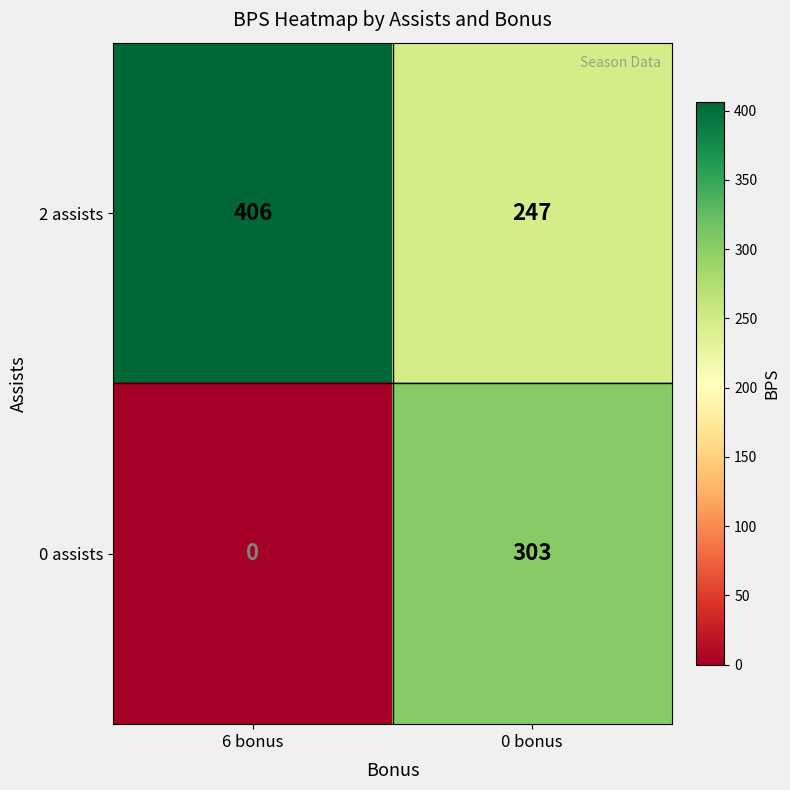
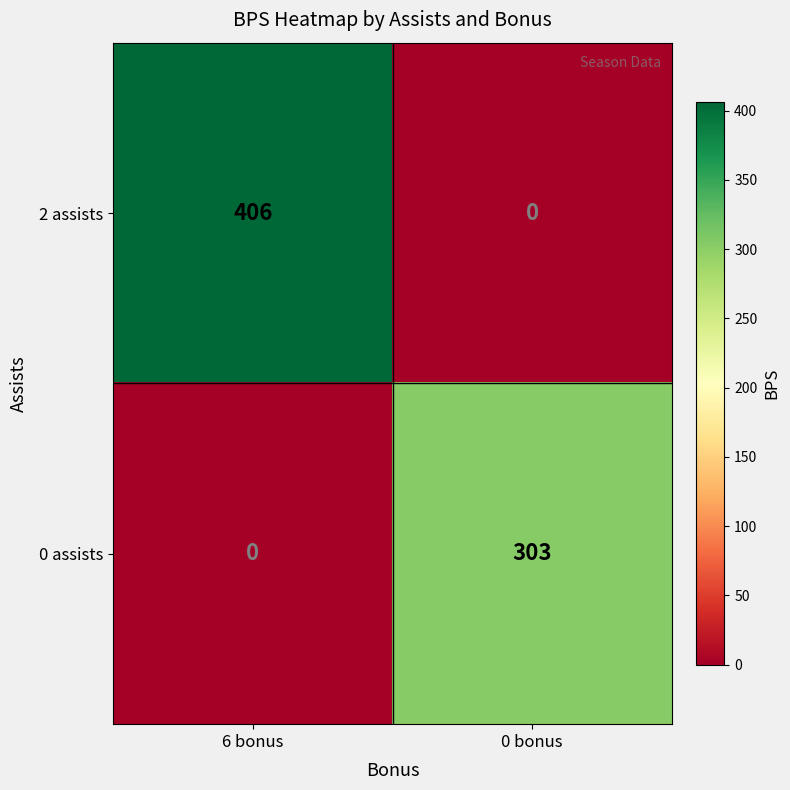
  {
    "2 assists": {
      "6 bonus": 406,
-     "0 bonus": 247
+     "0 bonus": 0
    },
    "0 assists": {
      "6 bonus": 0,
      "0 bonus": 303
    }
  }
